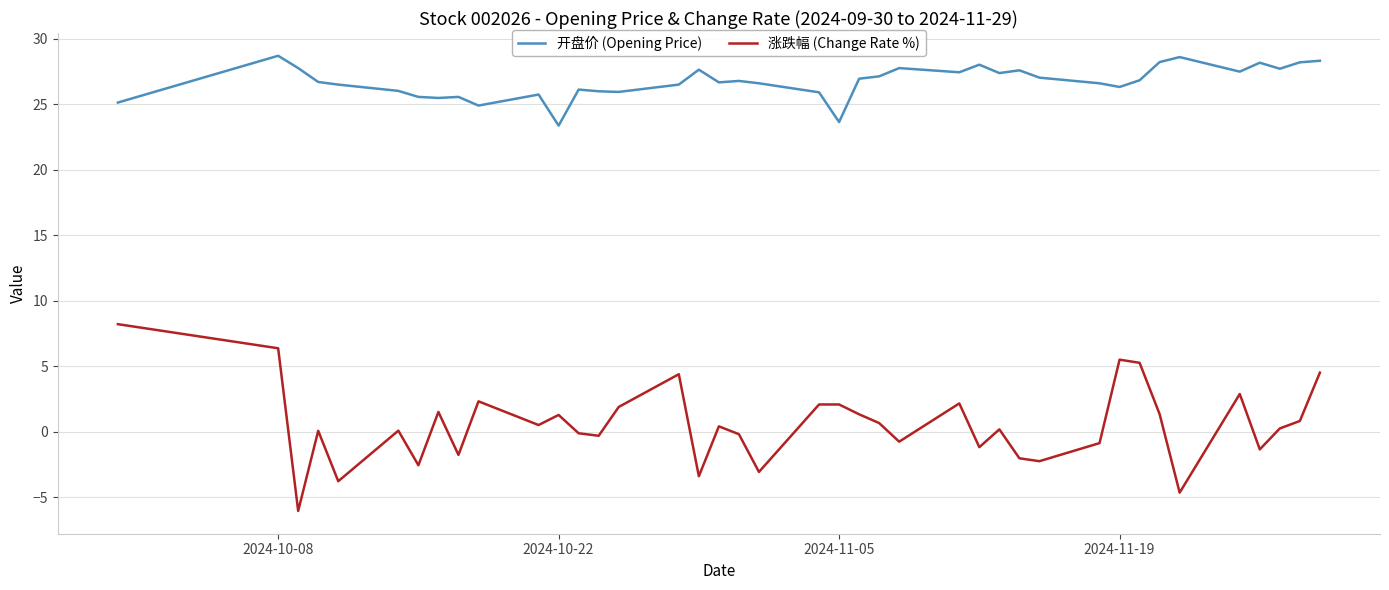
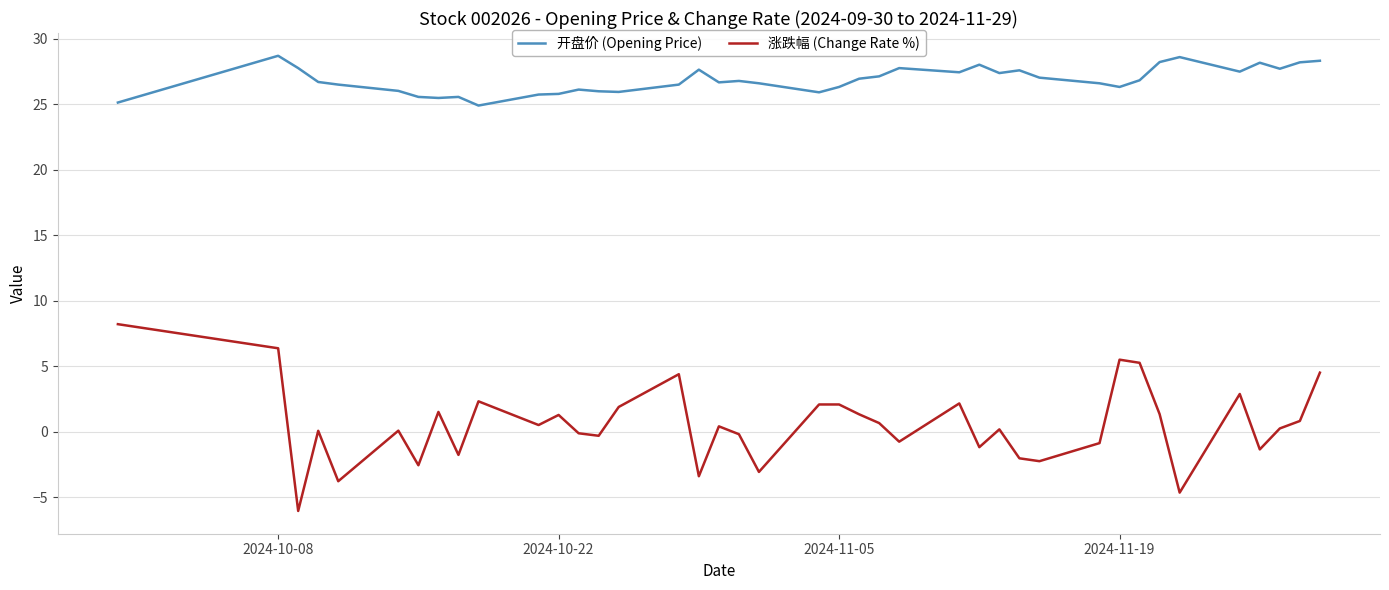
  {
    "开盘价 (Opening Price)": {
      "2024-10-08": 28.7,
-     "2024-10-22": 23.4,
-     "2024-11-05": 23.6,
+     "2024-10-22": 25.8,
+     "2024-11-05": 26.3,
      "2024-11-19": 26.3
    },
    "涨跌幅 (Change Rate %)": {
      "2024-10-08": 6.4,
      "2024-10-22": 1.3,
      "2024-11-05": 2.1,
      "2024-11-19": 5.5
    }
  }
